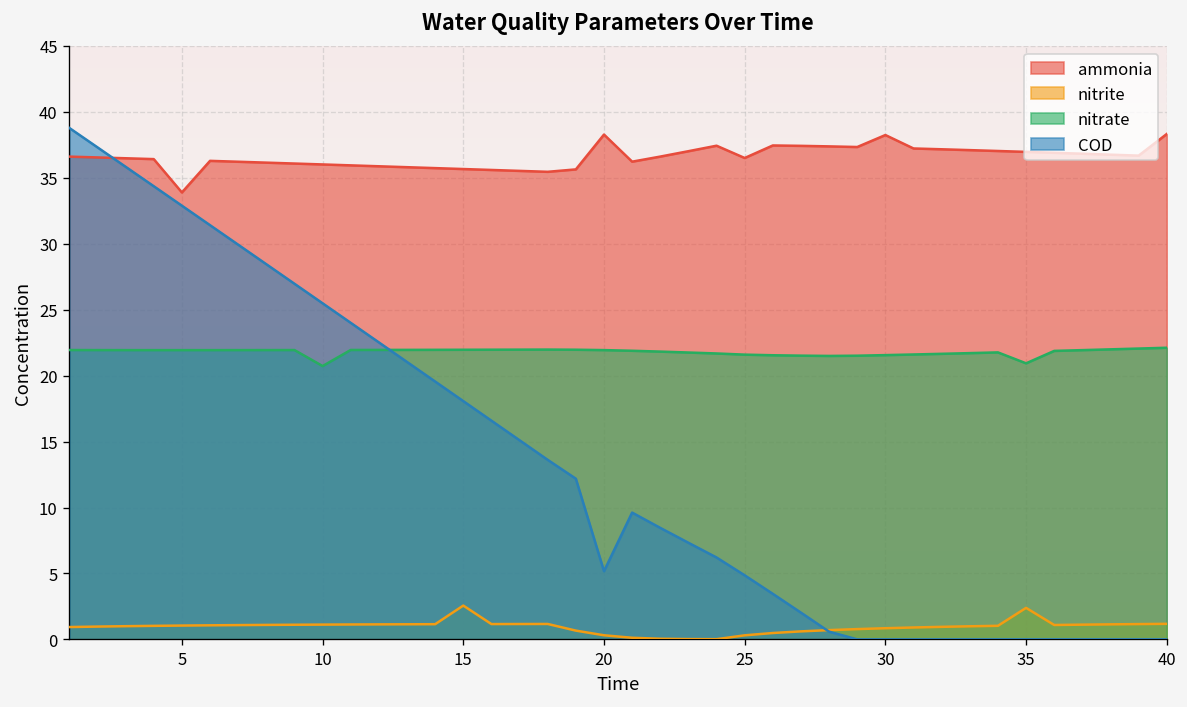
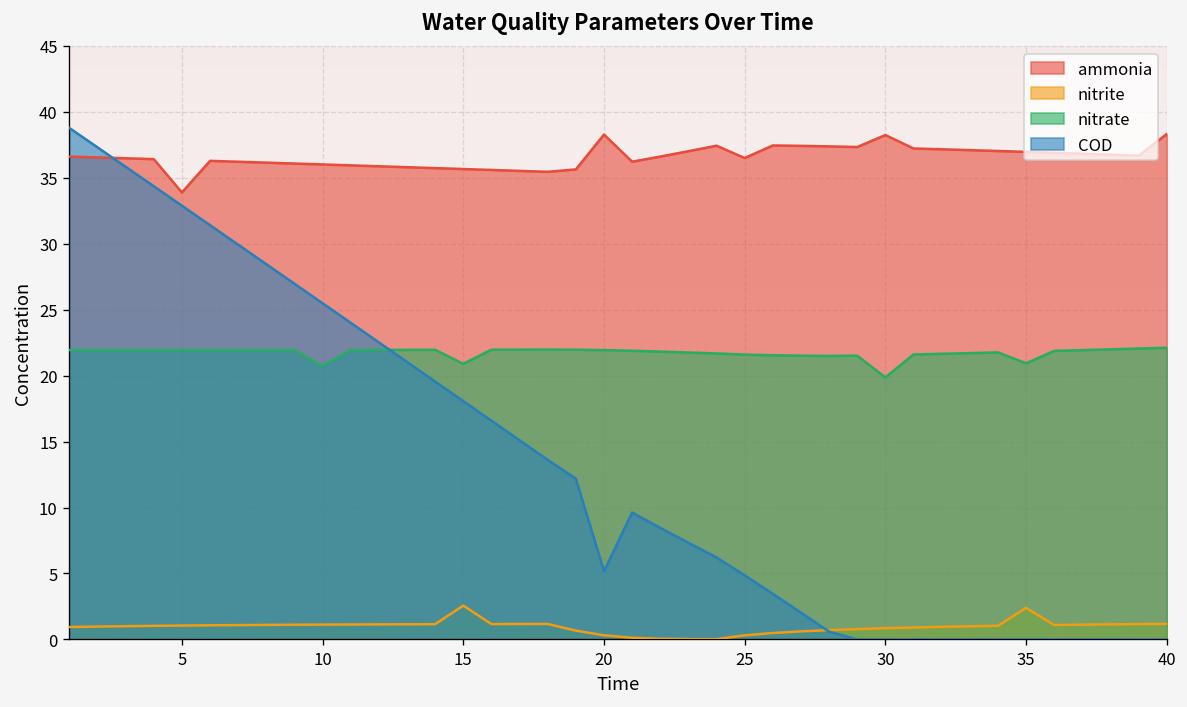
  {
    "ammonia": {
      "5": 33.9,
      "10": 36.0,
      "15": 35.7,
      "20": 38.3,
      "25": 36.5,
      "30": 38.2,
      "40": 38.3
    },
    "nitrite": {
      "5": 1.1,
      "10": 1.1,
      "15": 2.6,
      "20": 0.3,
      "25": 0.3,
      "30": 0.9,
      "35": 2.4,
      "40": 1.2
    },
    "nitrate": {
      "5": 21.9,
      "10": 20.7,
-     "15": 22.0,
+     "15": 20.9,
      "20": 21.9,
      "25": 21.6,
-     "30": 21.5,
+     "30": 19.9,
      "35": 20.9,
      "40": 22.1
    },
    "COD": {
      "5": 32.9,
      "10": 25.5,
      "15": 18.1,
      "20": 5.2,
      "25": 4.9,
      "30": 0.0,
      "35": 0.0,
      "40": 0.0
    }
  }
